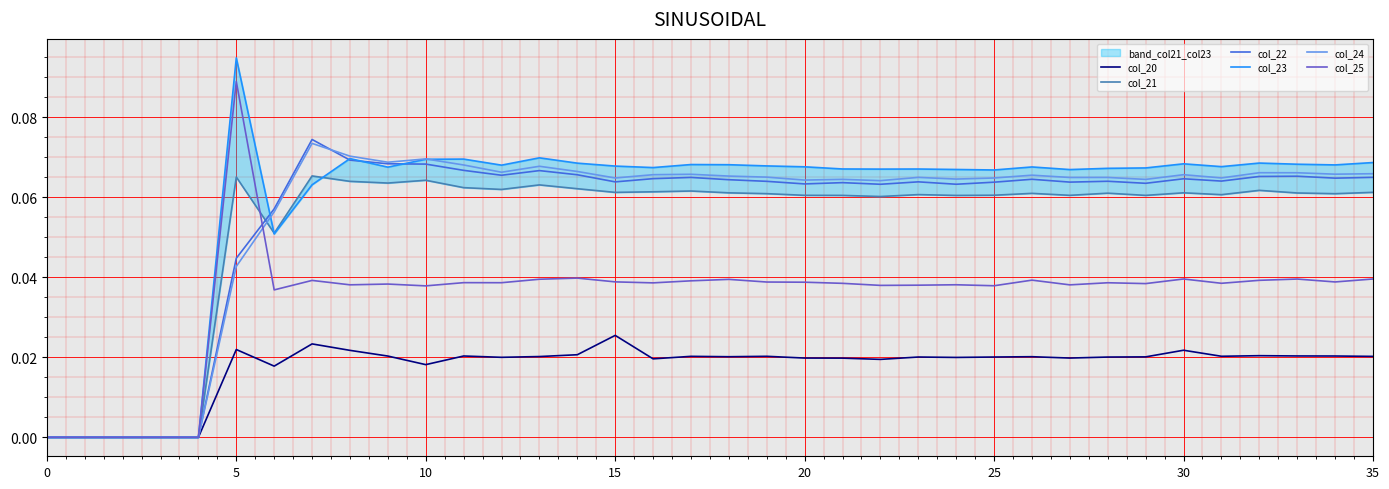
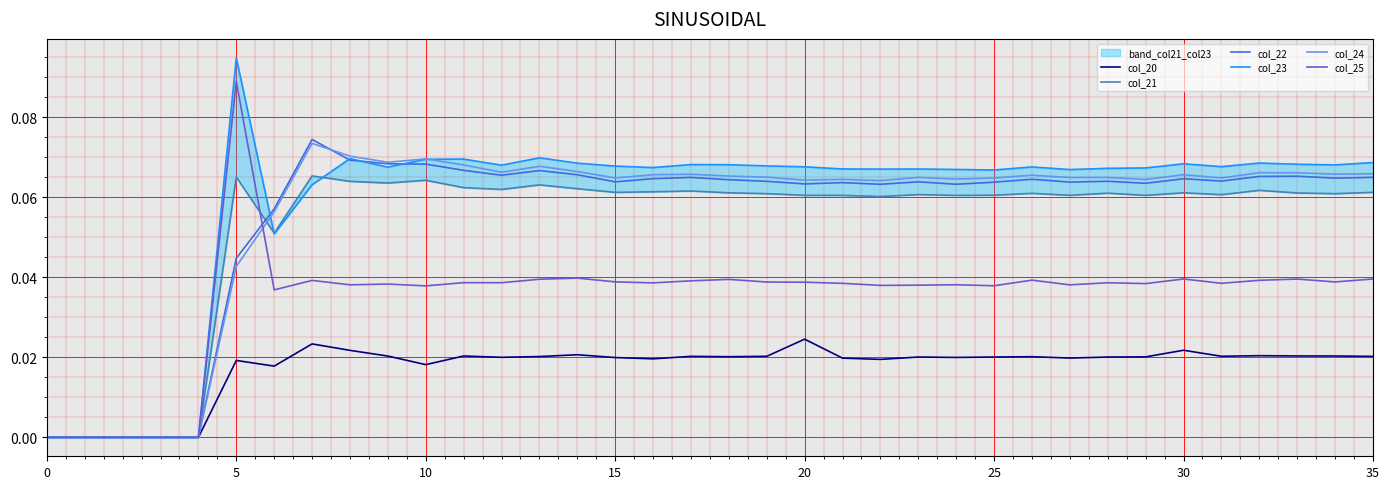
  {
    "col_20": {
-     "5": 0.022,
+     "5": 0.019,
      "10": 0.018,
-     "15": 0.025,
-     "20": 0.020,
+     "15": 0.020,
+     "20": 0.025,
      "25": 0.020,
      "30": 0.022,
      "35": 0.020
    }
  }
